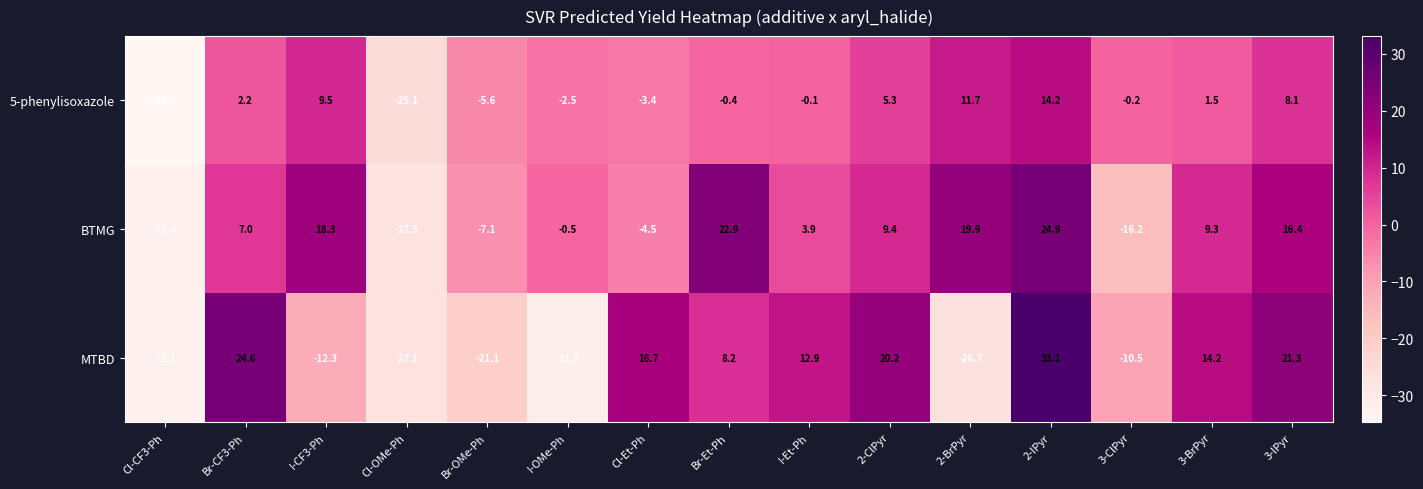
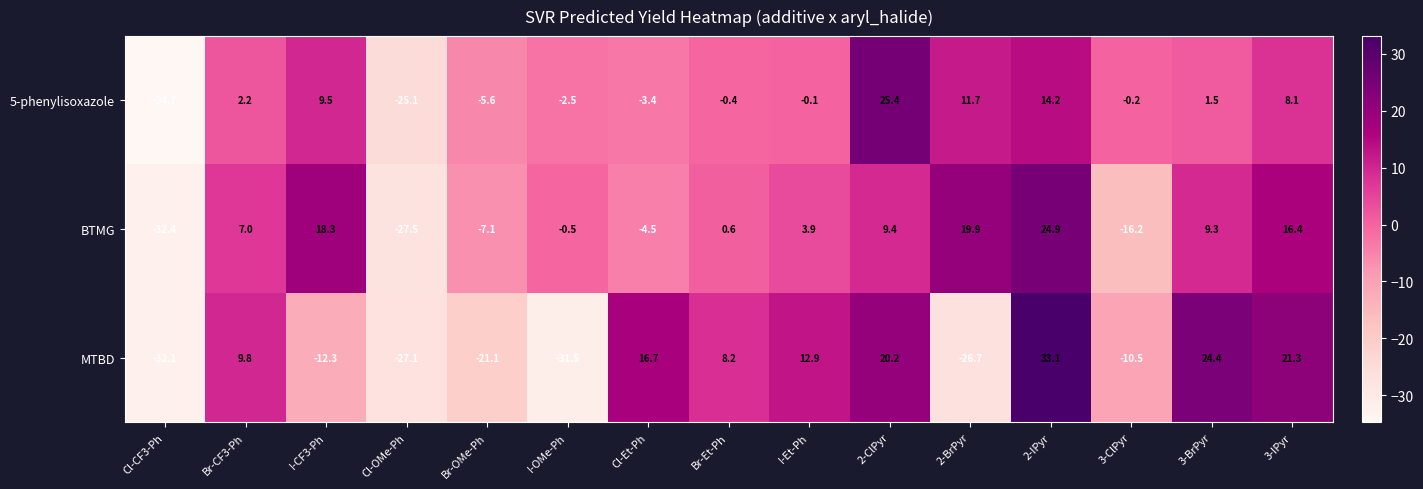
  {
    "5-phenylisoxazole": {
      "Br-CF3-Ph": 2.2,
      "I-CF3-Ph": 9.5,
      "Br-OMe-Ph": -5.6,
      "I-OMe-Ph": -2.5,
      "Cl-Et-Ph": -3.4,
      "Br-Et-Ph": -0.4,
      "I-Et-Ph": -0.1,
-     "2-ClPyr": 5.3,
+     "2-ClPyr": 25.4,
      "2-BrPyr": 11.7,
      "2-IPyr": 14.2,
      "3-ClPyr": -0.2,
      "3-BrPyr": 1.5,
      "3-IPyr": 8.1
    },
    "BTMG": {
      "Br-CF3-Ph": 7.0,
      "I-CF3-Ph": 18.3,
      "Br-OMe-Ph": -7.1,
      "I-OMe-Ph": -0.5,
      "Cl-Et-Ph": -4.5,
-     "Br-Et-Ph": 22.9,
+     "Br-Et-Ph": 0.6,
      "I-Et-Ph": 3.9,
      "2-ClPyr": 9.4,
      "2-BrPyr": 19.9,
      "2-IPyr": 24.9,
      "3-ClPyr": -16.2,
      "3-BrPyr": 9.3,
      "3-IPyr": 16.4
    },
    "MTBD": {
-     "Br-CF3-Ph": 24.6,
+     "Br-CF3-Ph": 9.8,
      "I-CF3-Ph": -12.3,
      "Br-OMe-Ph": -21.1,
      "Cl-Et-Ph": 16.7,
      "Br-Et-Ph": 8.2,
      "I-Et-Ph": 12.9,
      "2-ClPyr": 20.2,
      "2-IPyr": 33.1,
      "3-ClPyr": -10.5,
-     "3-BrPyr": 14.2,
+     "3-BrPyr": 24.4,
      "3-IPyr": 21.3
    }
  }
